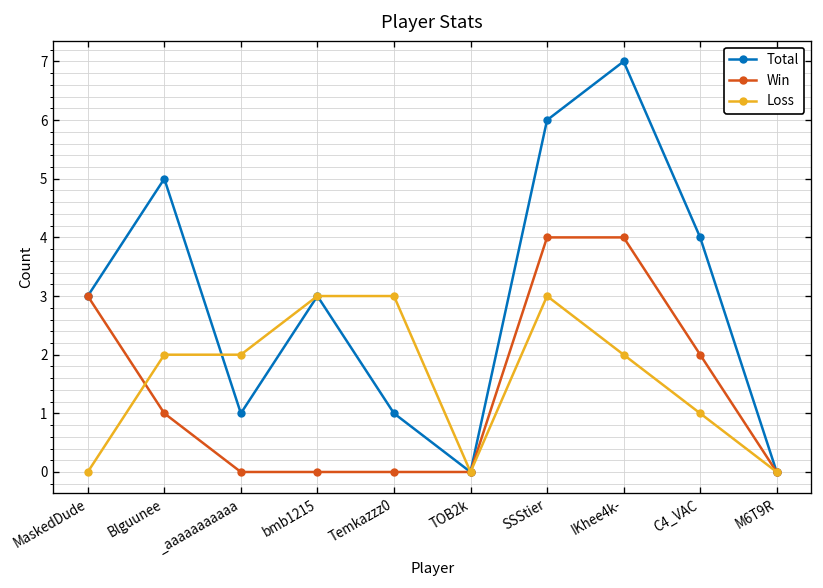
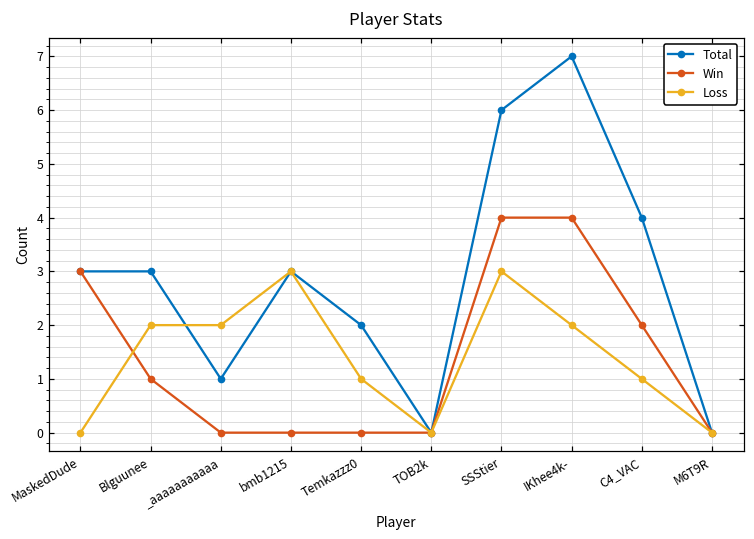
  {
    "Total": {
-     "Blguunee": 5,
+     "Blguunee": 3,
      "_aaaaaaaaaaa": 1,
-     "Temkazzz0": 1,
+     "Temkazzz0": 2,
      "SSStier": 6,
      "IKhee4k-": 7,
      "C4_VAC": 4
    },
    "Win": {
      "Blguunee": 1,
      "_aaaaaaaaaaa": 0,
      "bmb1215": 0,
      "Temkazzz0": 0,
      "SSStier": 4,
      "IKhee4k-": 4,
      "C4_VAC": 2
    },
    "Loss": {
      "MaskedDude": 0,
      "Blguunee": 2,
      "_aaaaaaaaaaa": 2,
-     "Temkazzz0": 3,
+     "Temkazzz0": 1,
      "SSStier": 3,
      "IKhee4k-": 2,
      "C4_VAC": 1
    }
  }
